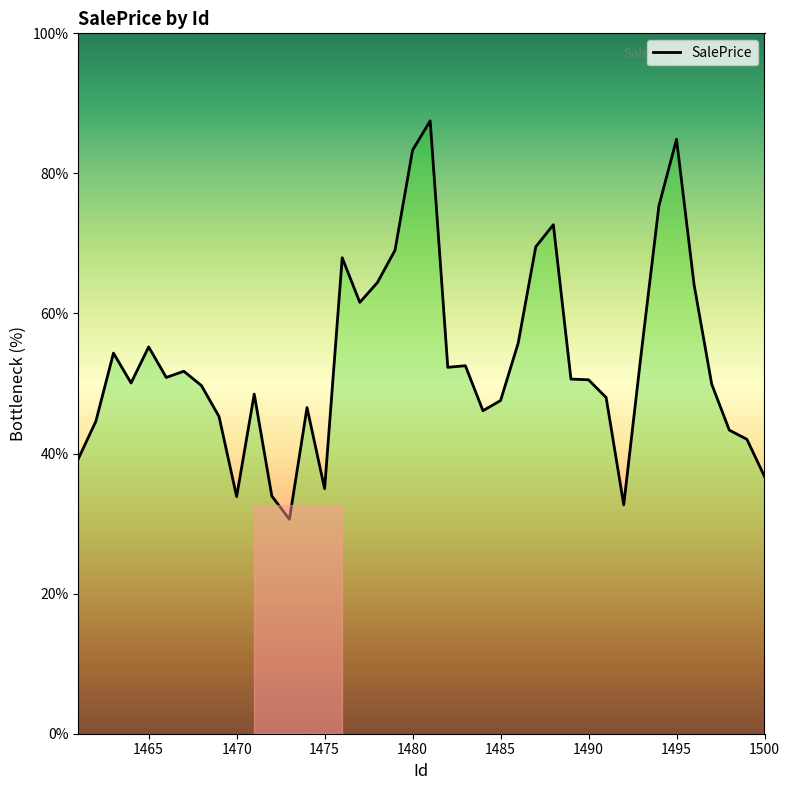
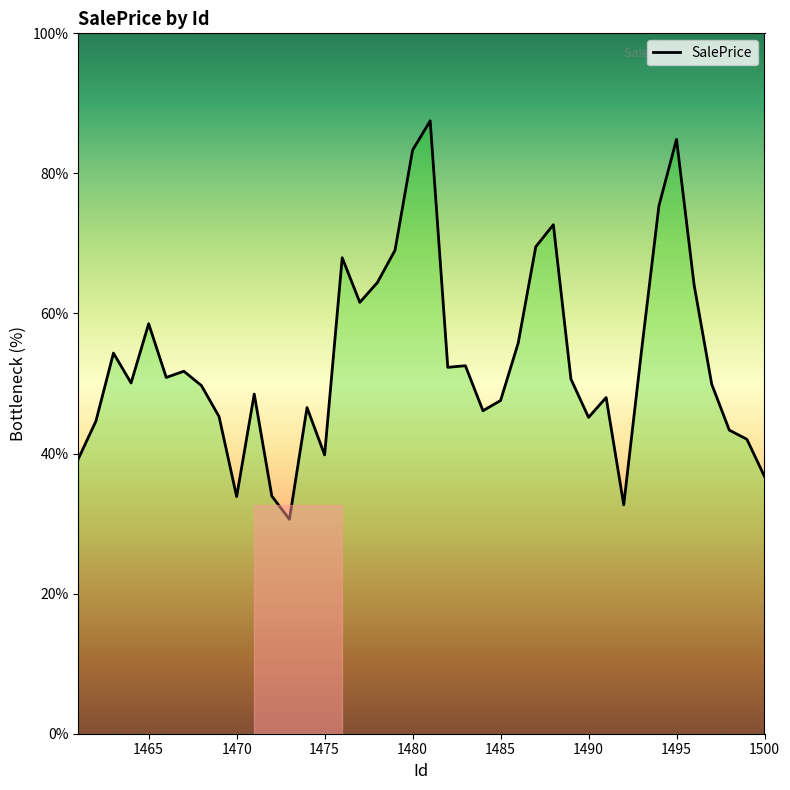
  {
-   "1465": "55%",
+   "1465": "59%",
    "1470": "34%",
-   "1475": "35%",
+   "1475": "40%",
    "1480": "83%",
    "1485": "48%",
-   "1490": "51%",
+   "1490": "45%",
    "1495": "85%",
    "1500": "37%"
  }
